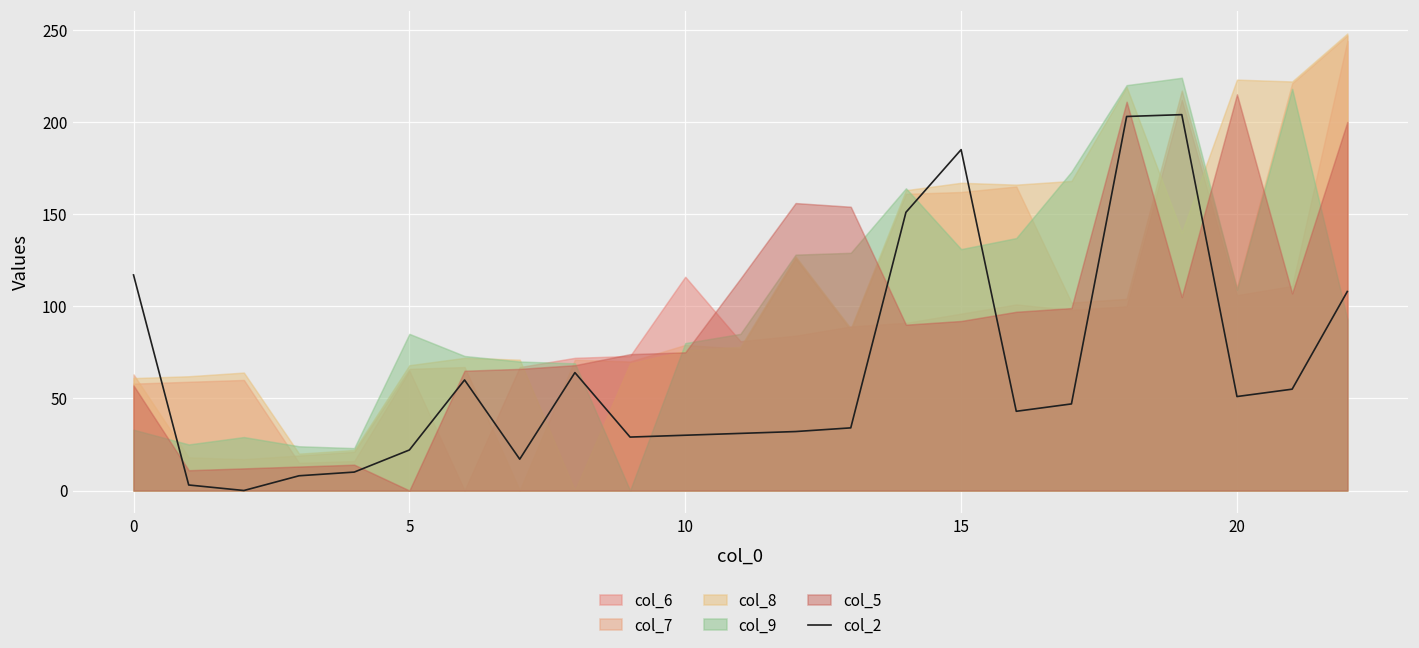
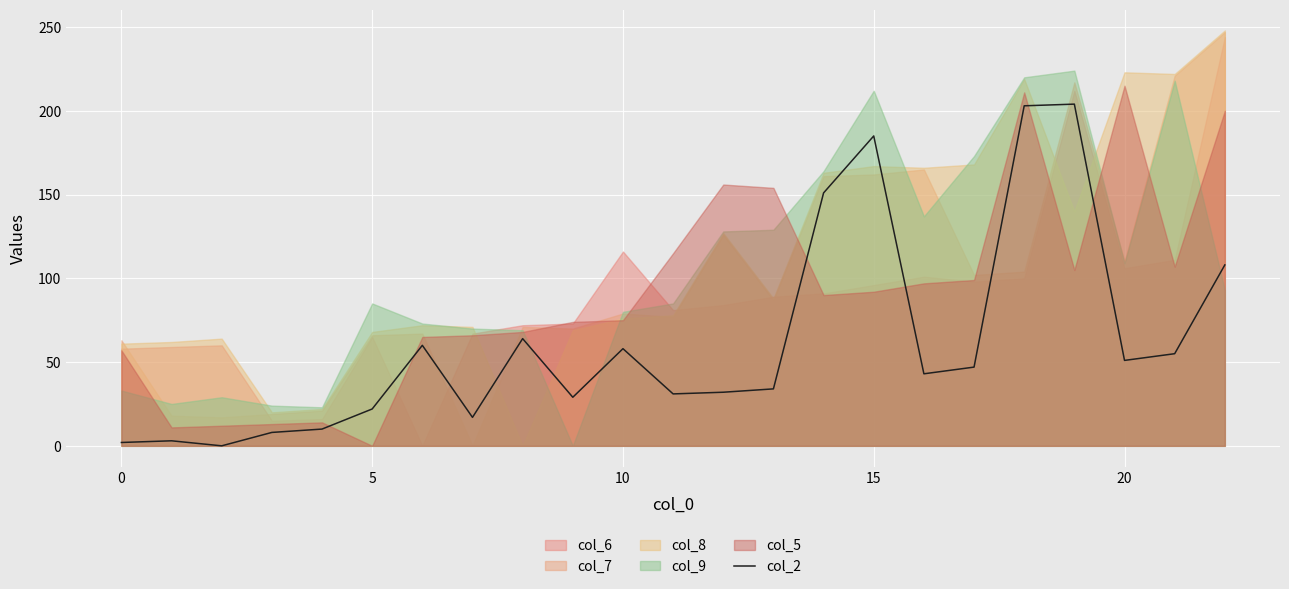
  {
    "col_2": {
-     "0": 117,
+     "0": 2,
      "5": 22,
-     "10": 30,
+     "10": 58,
      "15": 185,
      "20": 51
    },
    "col_9": {
      "0": 33,
      "5": 85,
-     "15": 131
+     "15": 212
    }
  }
